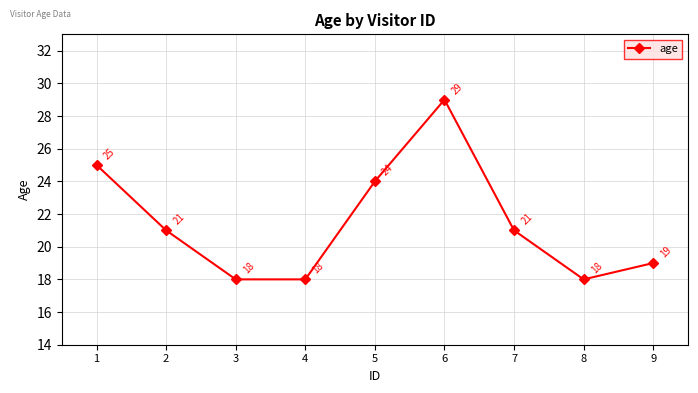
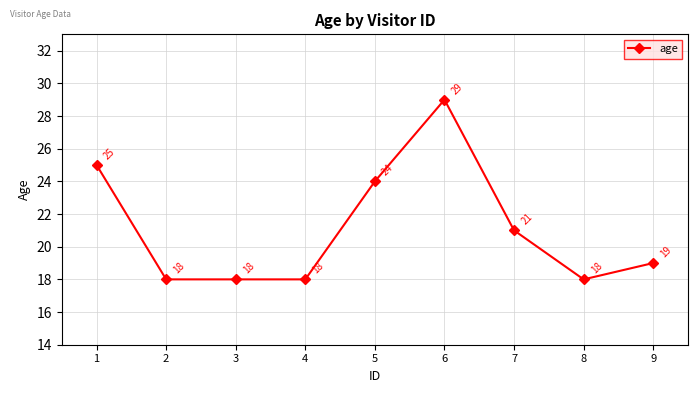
  {
    "1": 25,
-   "2": 21,
+   "2": 18,
    "3": 18,
    "4": 18,
    "5": 24,
    "6": 29,
    "7": 21,
    "8": 18,
    "9": 19
  }
